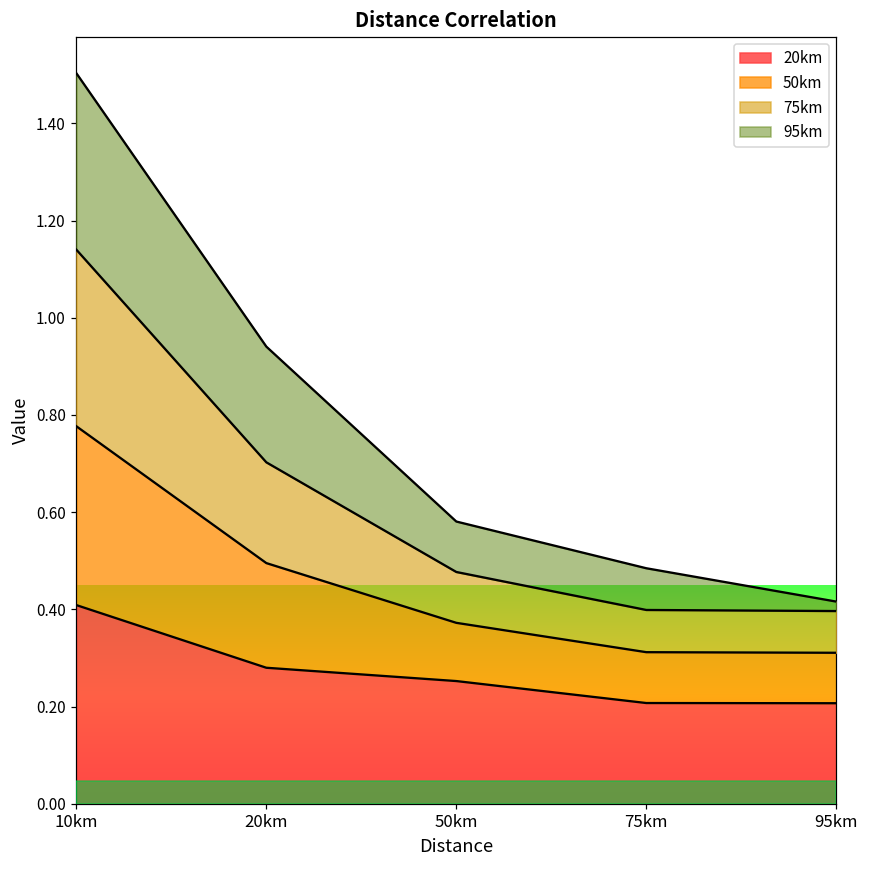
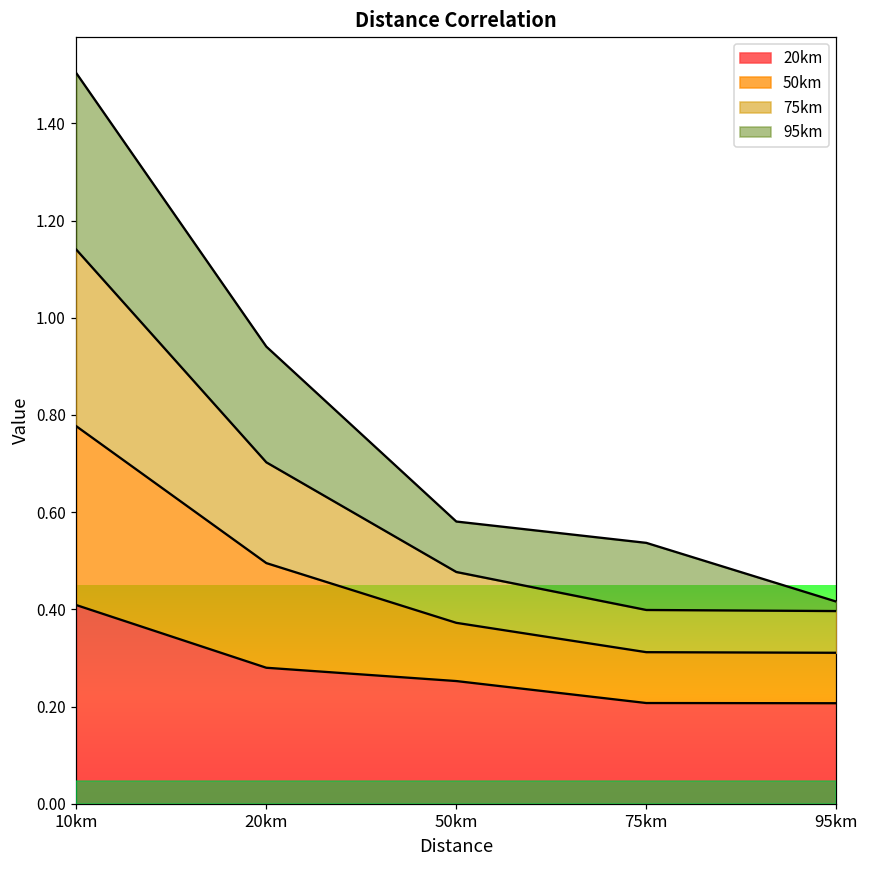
  {
    "20km": {
      "10km": 0.41,
      "20km": 0.28,
      "50km": 0.25,
      "75km": 0.21,
      "95km": 0.21
    },
    "95km": {
      "10km": 0.36,
      "20km": 0.24,
      "50km": 0.10,
-     "75km": 0.09,
+     "75km": 0.14,
      "95km": 0.02
    }
  }
